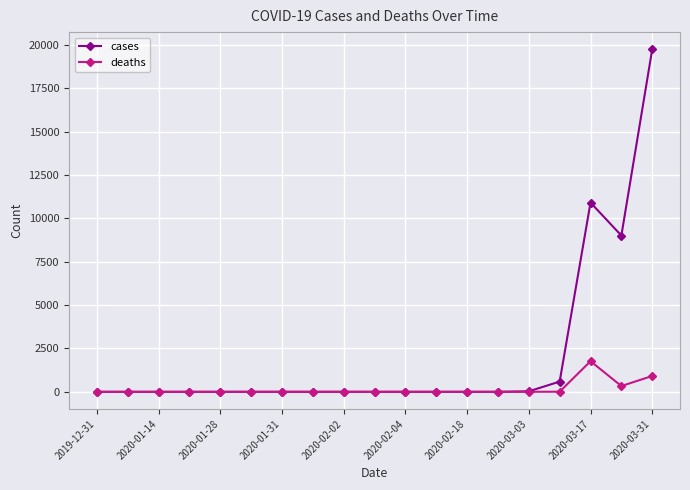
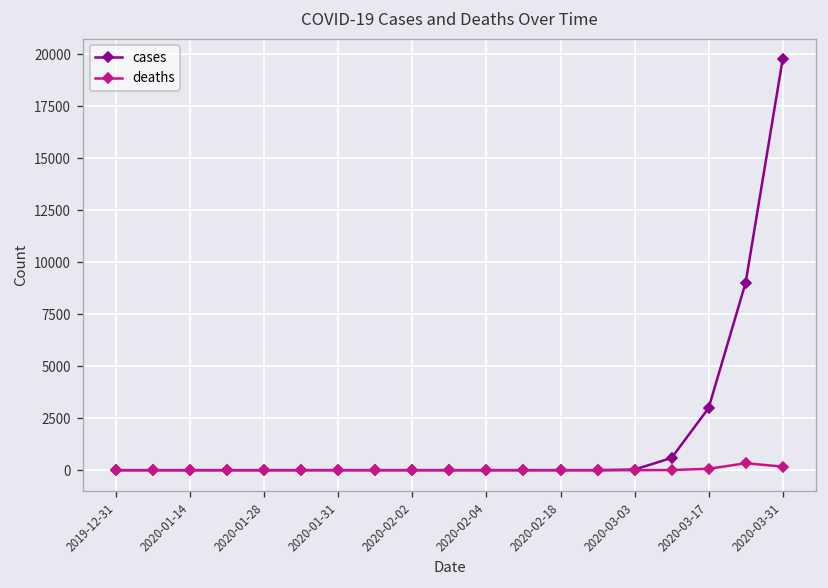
  {
    "cases": {
-     "2020-03-17": 10900,
+     "2020-03-17": 3000,
      "2020-03-31": 19800
    },
    "deaths": {
-     "2020-03-17": 1800,
-     "2020-03-31": 900
+     "2020-03-17": 100,
+     "2020-03-31": 200
    }
  }
